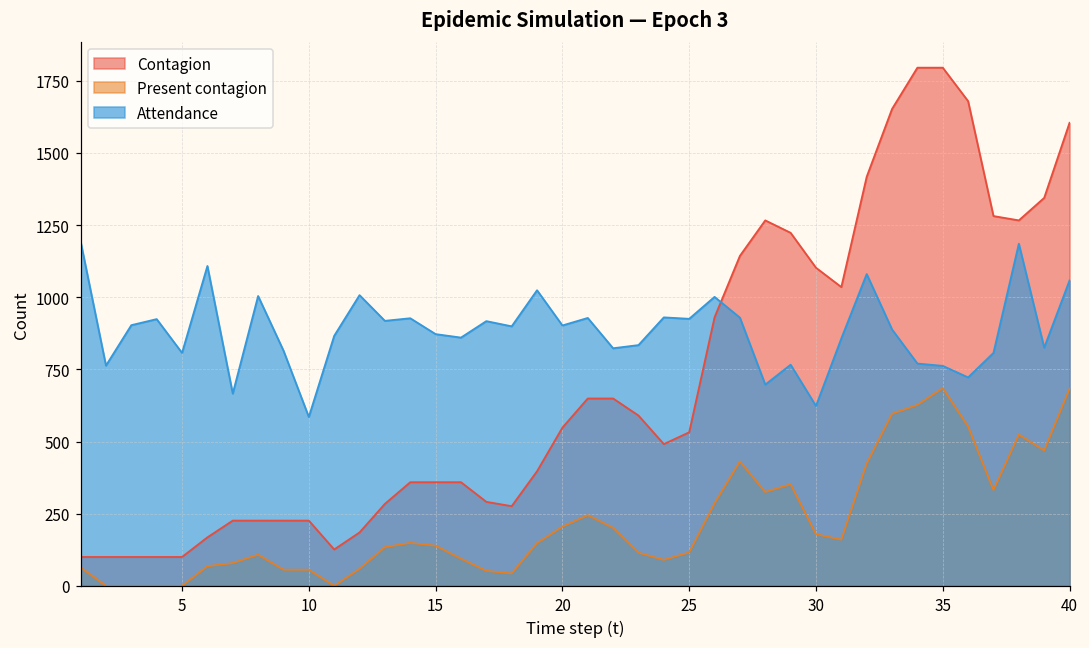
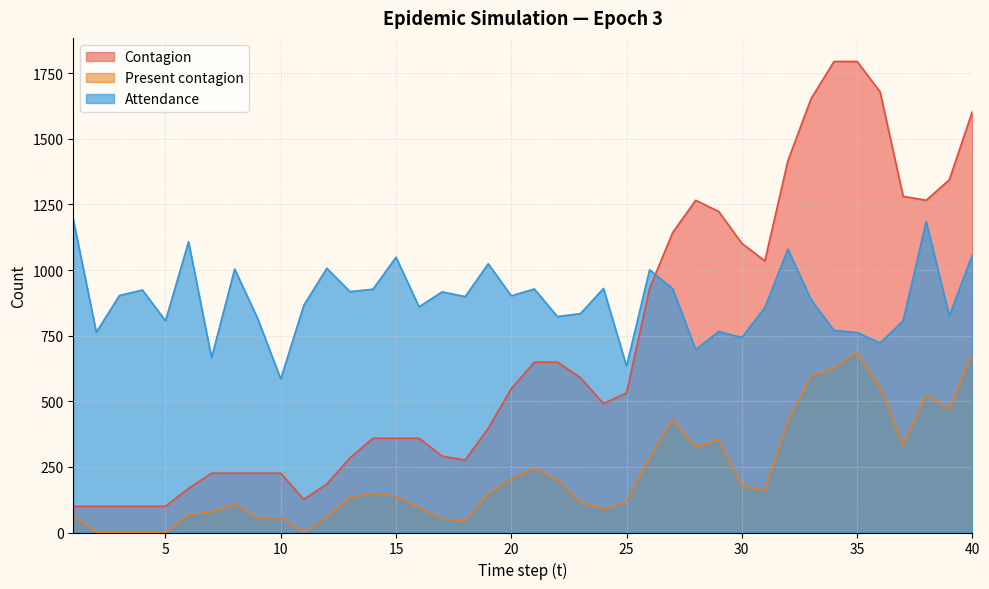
  {
    "Attendance": {
      "5": 810,
      "10": 590,
-     "15": 870,
+     "15": 1050,
      "20": 900,
-     "25": 930,
-     "30": 620,
+     "25": 630,
+     "30": 740,
      "35": 760,
      "40": 1060
    }
  }
